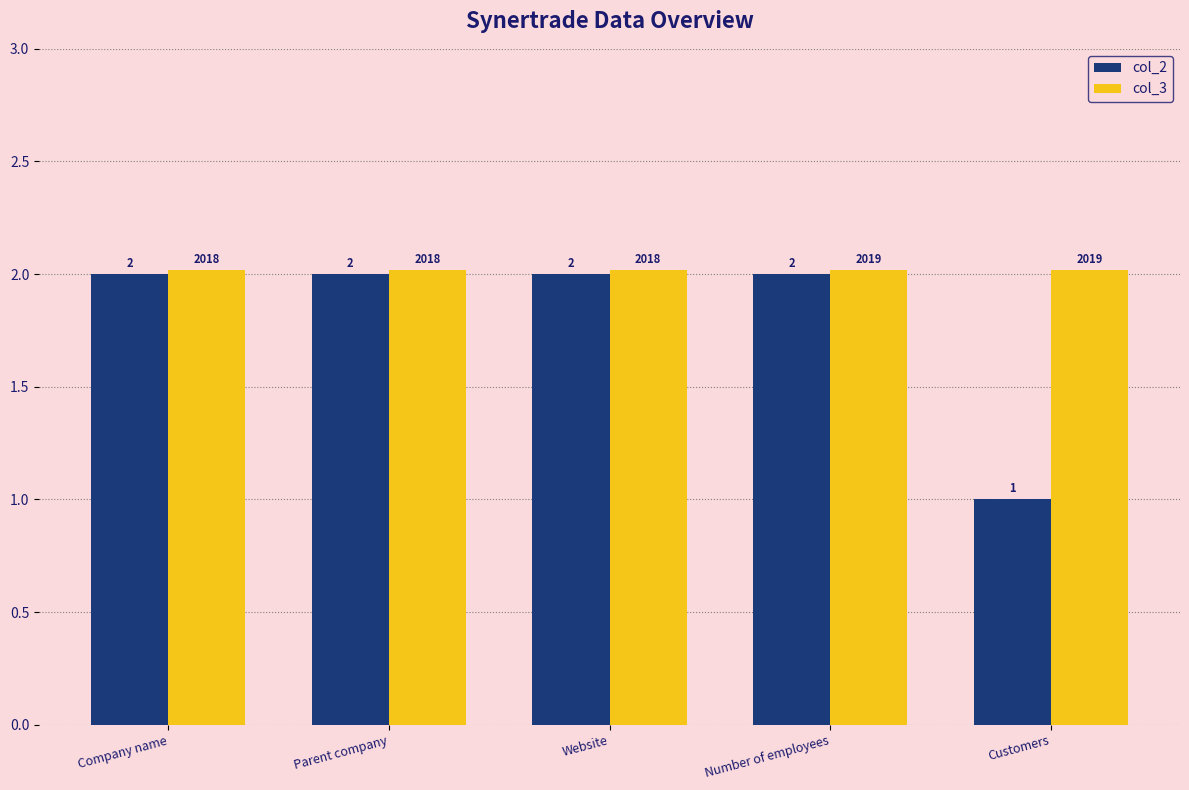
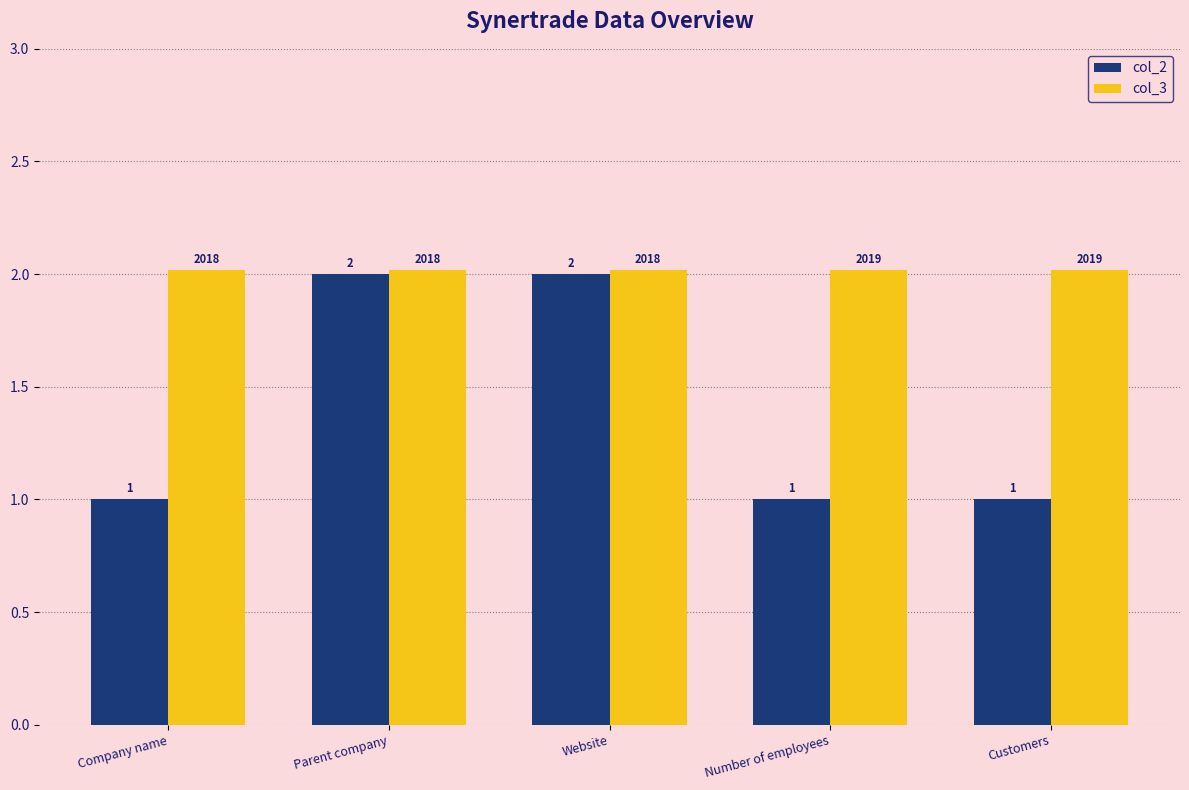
  {
    "col_2": {
-     "Company name": 2,
+     "Company name": 1,
      "Parent company": 2,
      "Website": 2,
-     "Number of employees": 2,
+     "Number of employees": 1,
      "Customers": 1
    }
  }
